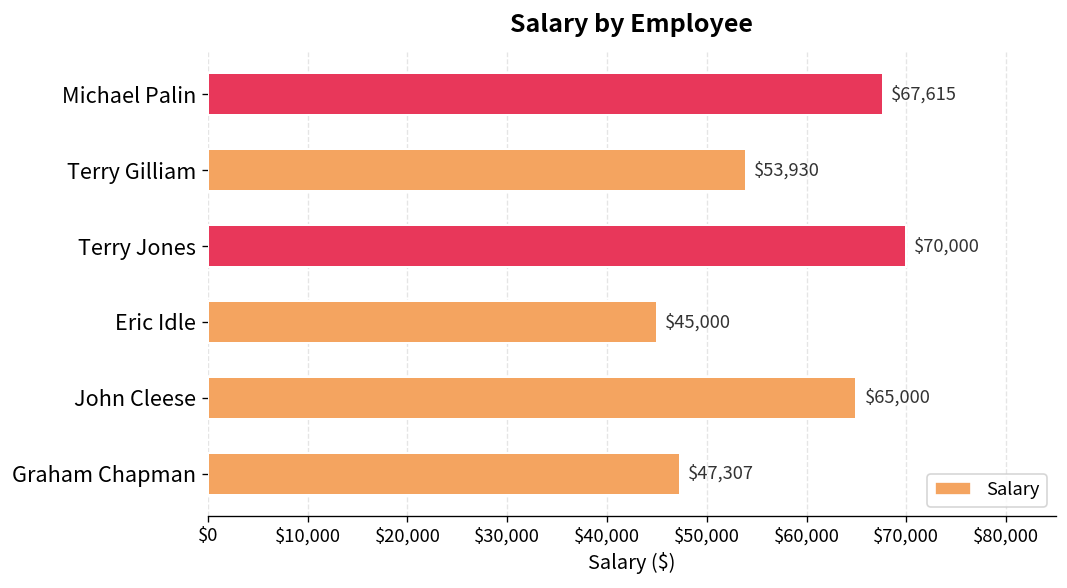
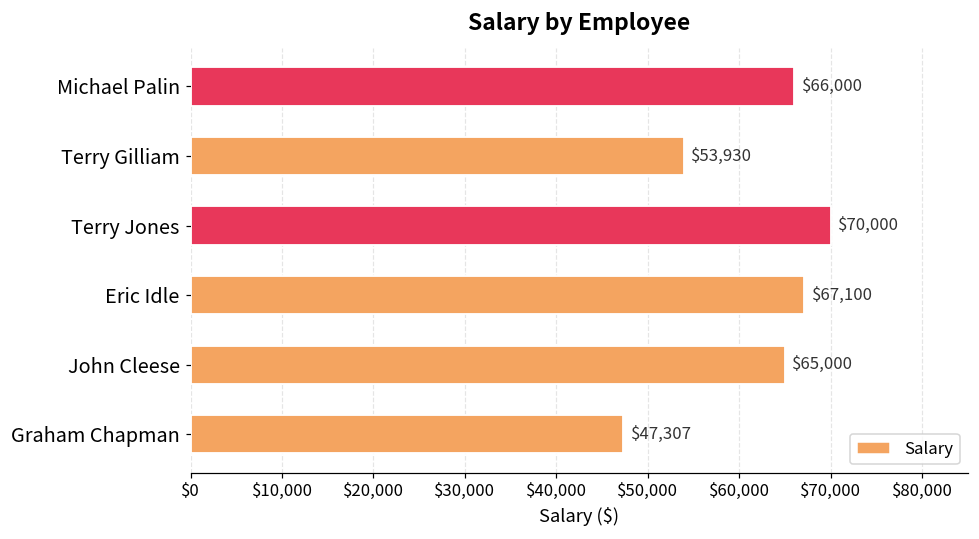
  {
-   "Michael Palin": "$67,615",
+   "Michael Palin": "$66,000",
    "Terry Gilliam": "$53,930",
    "Terry Jones": "$70,000",
-   "Eric Idle": "$45,000",
+   "Eric Idle": "$67,100",
    "John Cleese": "$65,000",
    "Graham Chapman": "$47,307"
  }
